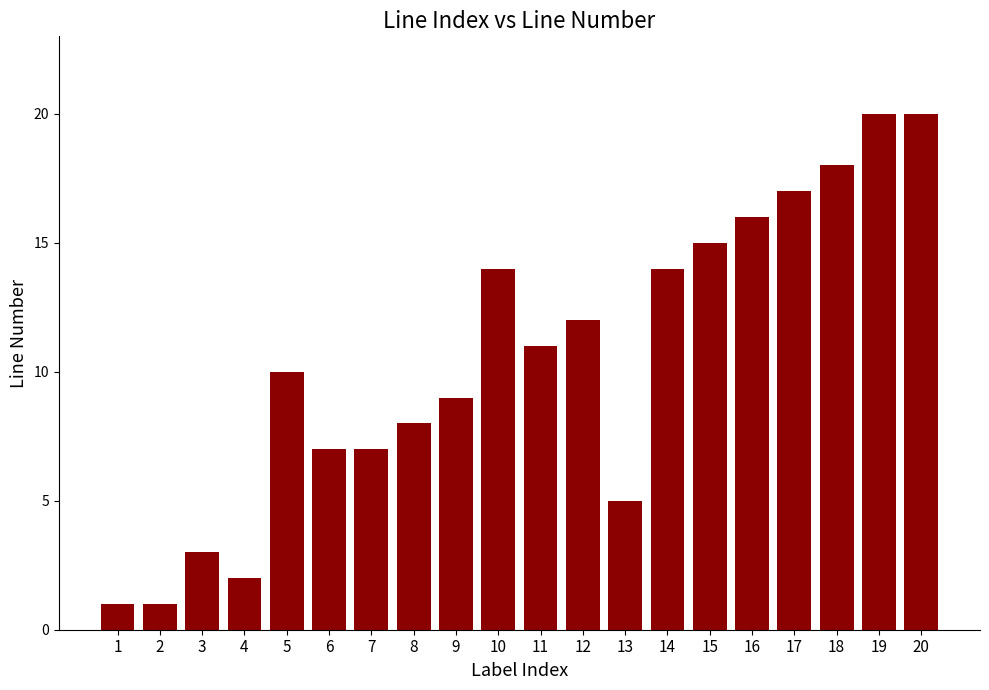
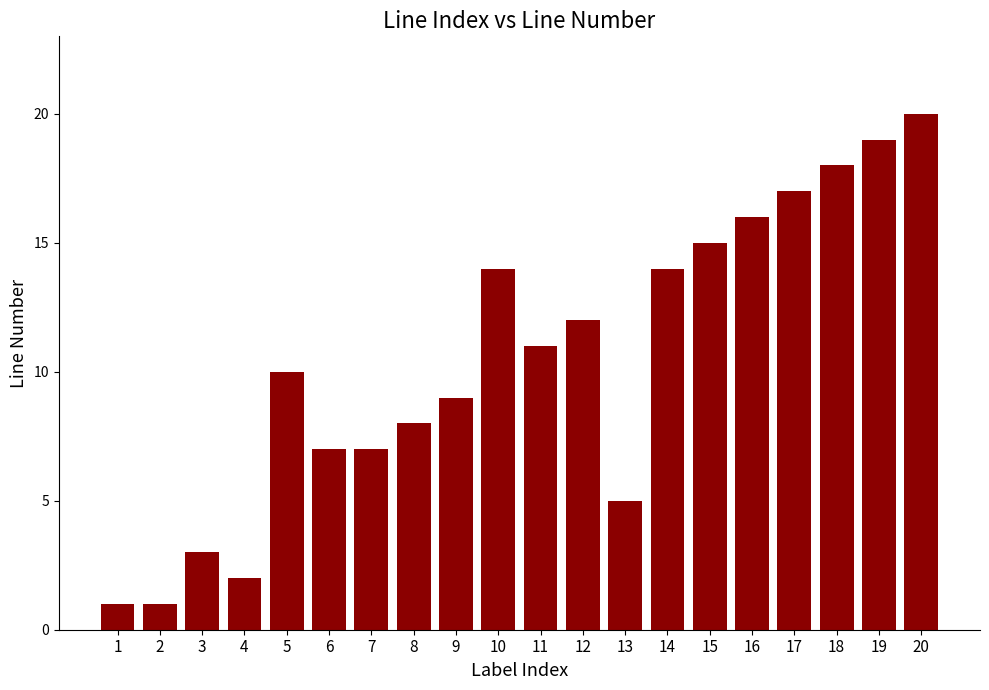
  {
    "1": 1,
    "2": 1,
    "3": 3,
    "4": 2,
    "5": 10,
    "6": 7,
    "7": 7,
    "8": 8,
    "9": 9,
    "10": 14,
    "11": 11,
    "12": 12,
    "13": 5,
    "14": 14,
    "15": 15,
    "16": 16,
    "17": 17,
    "18": 18,
-   "19": 20,
+   "19": 19,
    "20": 20
  }
